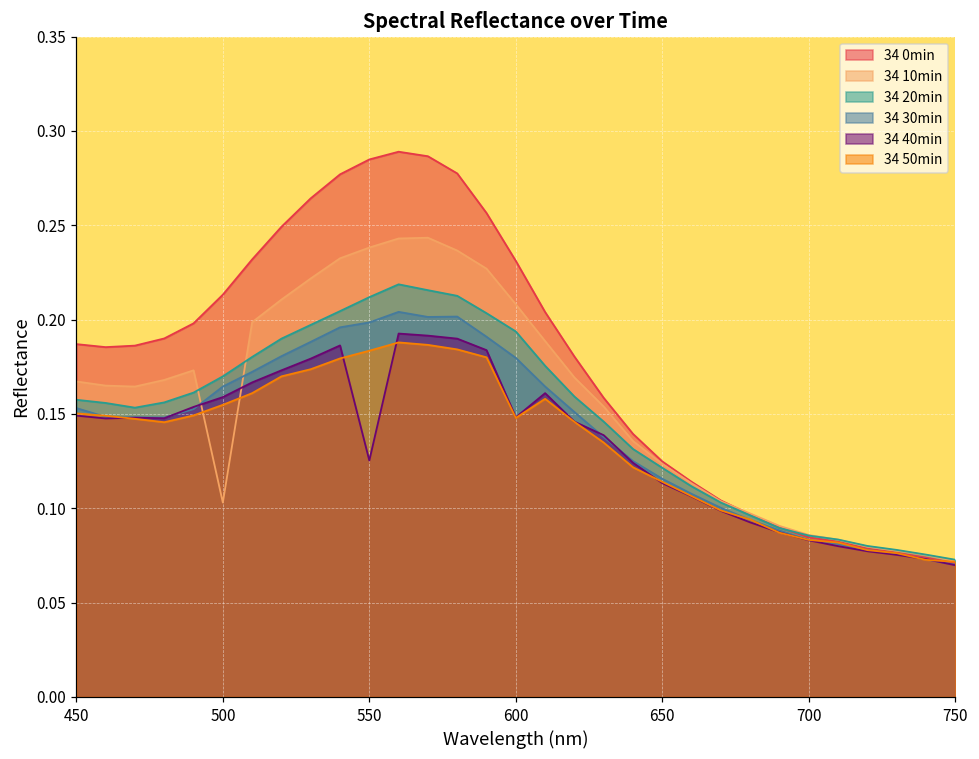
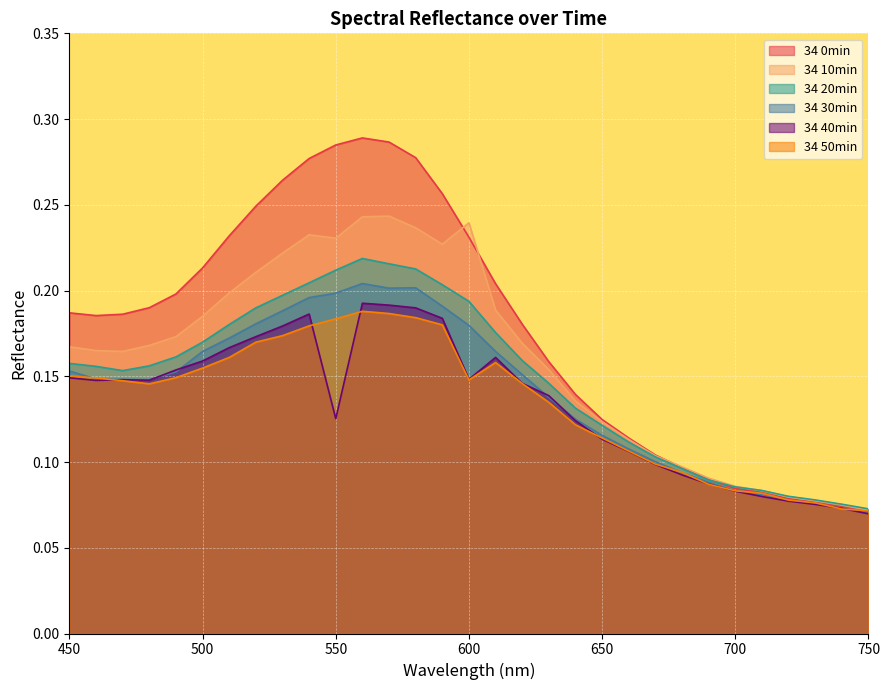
  {
    "34 0min": {
      "450": 0.187,
      "500": 0.213,
      "550": 0.285,
      "600": 0.231
    },
    "34 10min": {
      "450": 0.167,
-     "500": 0.103,
-     "550": 0.238,
-     "600": 0.208
+     "500": 0.185,
+     "550": 0.231,
+     "600": 0.240
    },
    "34 40min": {
      "500": 0.159,
      "550": 0.125
    },
    "34 50min": {
      "500": 0.155,
      "550": 0.184
    }
  }
